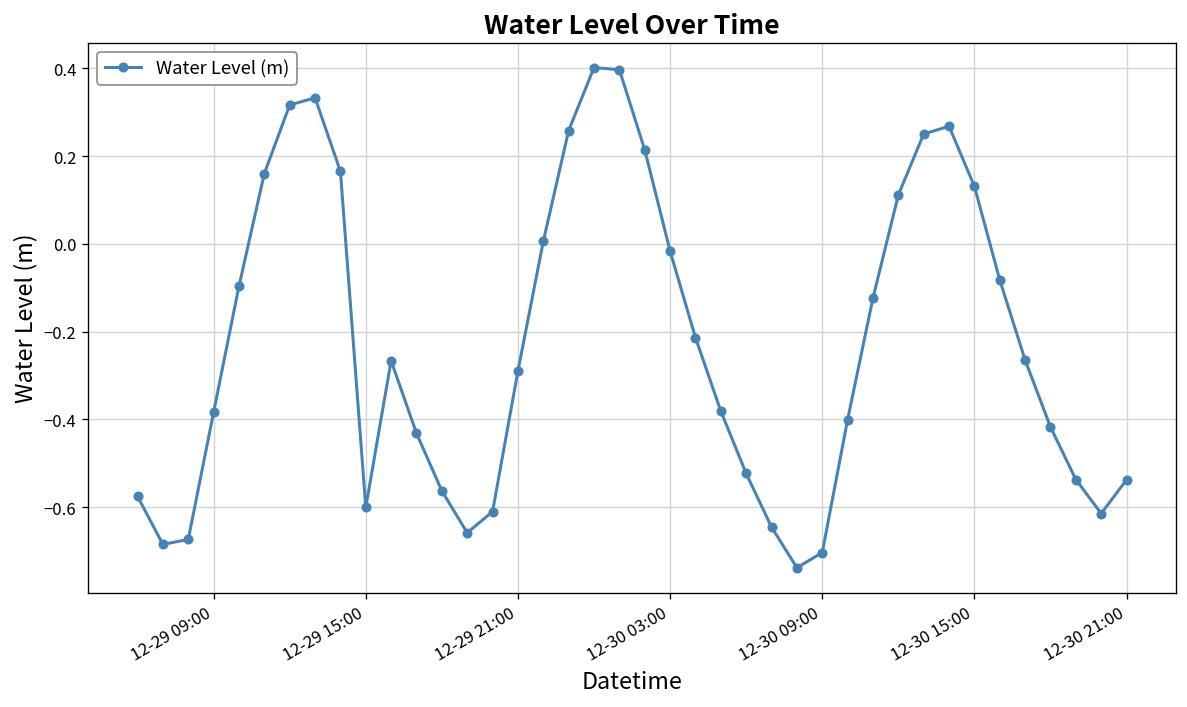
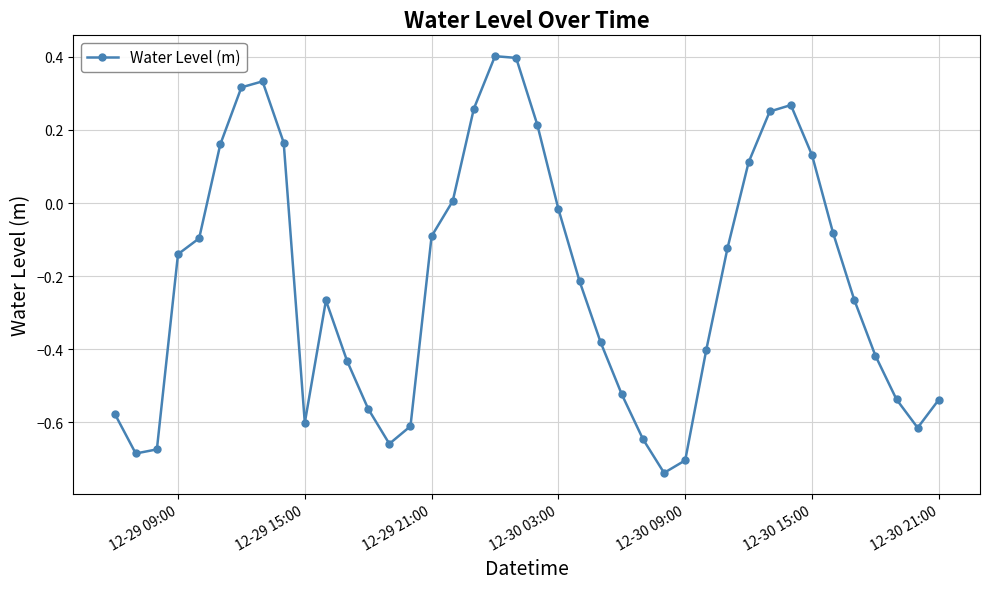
  {
-   "12-29 09:00": -0.38,
+   "12-29 09:00": -0.14,
    "12-29 15:00": -0.60,
-   "12-29 21:00": -0.29,
+   "12-29 21:00": -0.09,
    "12-30 03:00": -0.02,
    "12-30 09:00": -0.70,
    "12-30 15:00": 0.13,
    "12-30 21:00": -0.54
  }
